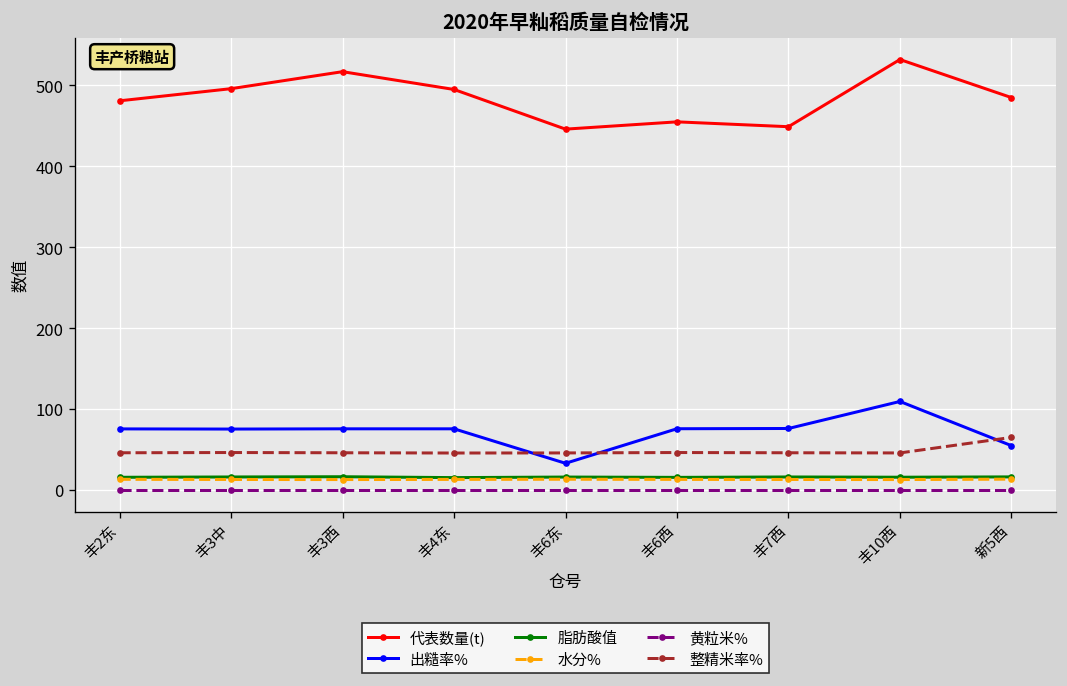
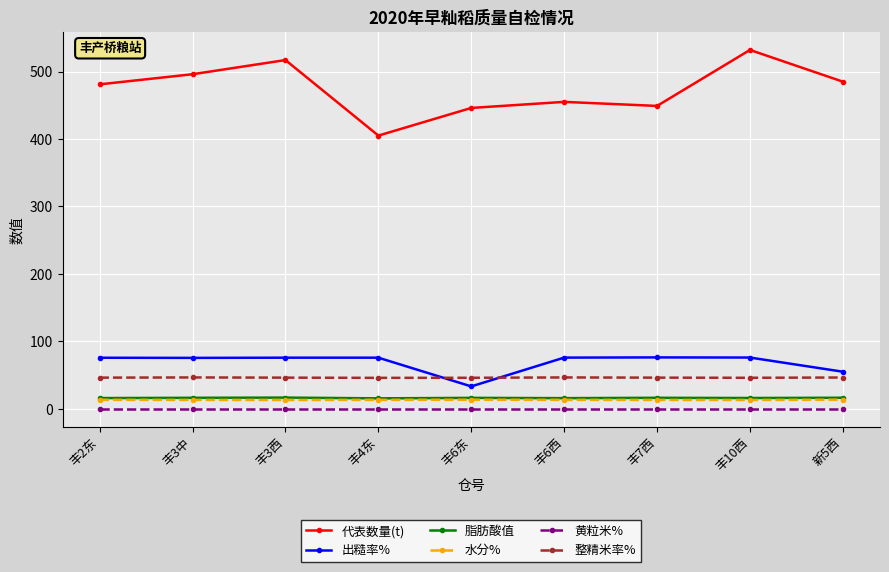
  {
    "代表数量(t)": {
      "丰2东": 480,
      "丰3中": 500,
      "丰3西": 520,
-     "丰4东": 500,
+     "丰4东": 410,
      "丰6东": 450,
      "丰6西": 460,
      "丰7西": 450,
      "丰10西": 530,
      "新5西": 490
    },
    "出糙率%": {
      "丰2东": 80,
      "丰3中": 80,
      "丰3西": 80,
      "丰4东": 80,
      "丰6东": 30,
      "丰6西": 80,
      "丰7西": 80,
-     "丰10西": 110,
+     "丰10西": 80,
      "新5西": 50
    },
    "黄粒米%": {
      "丰2东": 0,
      "丰3中": 0,
      "丰3西": 0,
      "丰4东": 0,
      "丰6东": 0,
      "丰6西": 0,
      "丰7西": 0,
      "丰10西": 0,
      "新5西": 0
    },
    "整精米率%": {
      "丰2东": 50,
      "丰3中": 50,
      "丰3西": 50,
      "丰4东": 50,
      "丰6东": 50,
      "丰6西": 50,
      "丰7西": 50,
      "丰10西": 50,
-     "新5西": 70
+     "新5西": 50
    }
  }
